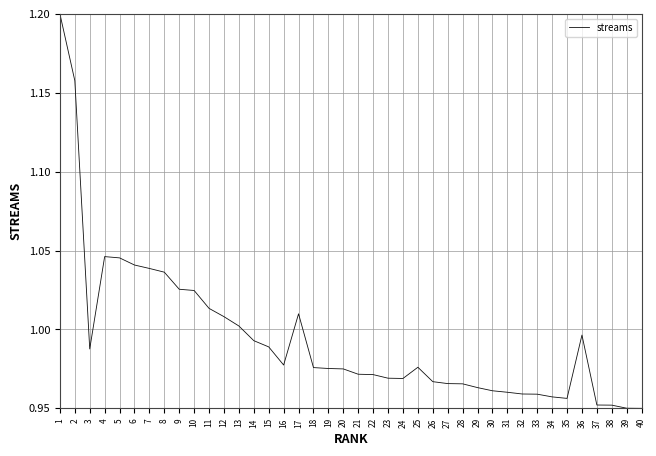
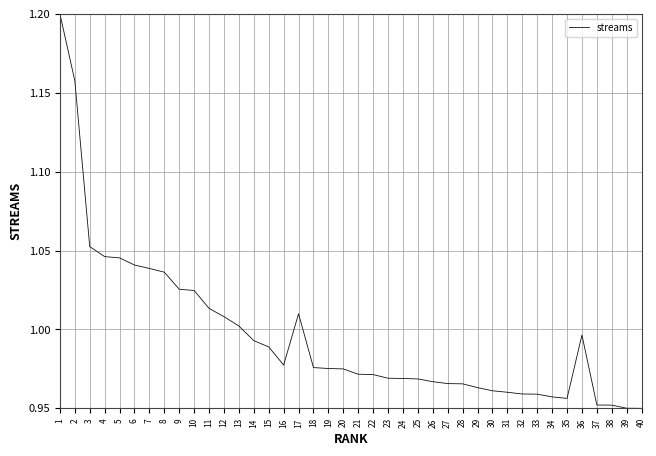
  {
    "1": 1.200,
    "2": 1.158,
-   "3": 0.988,
+   "3": 1.052,
    "4": 1.046,
    "5": 1.045,
    "6": 1.041,
    "7": 1.039,
    "8": 1.036,
    "9": 1.025,
    "10": 1.025,
    "11": 1.013,
    "12": 1.008,
    "13": 1.002,
    "14": 0.993,
    "15": 0.989,
    "16": 0.977,
    "17": 1.010,
    "18": 0.976,
    "19": 0.975,
    "20": 0.975,
    "21": 0.972,
    "22": 0.971,
    "23": 0.969,
    "24": 0.969,
-   "25": 0.976,
+   "25": 0.969,
    "26": 0.967,
    "27": 0.966,
    "28": 0.966,
    "29": 0.963,
    "30": 0.961,
    "31": 0.960,
    "32": 0.959,
    "33": 0.959,
    "34": 0.957,
    "35": 0.956,
    "36": 0.996,
    "37": 0.952,
    "38": 0.952,
    "39": 0.950,
    "40": 0.950
  }
